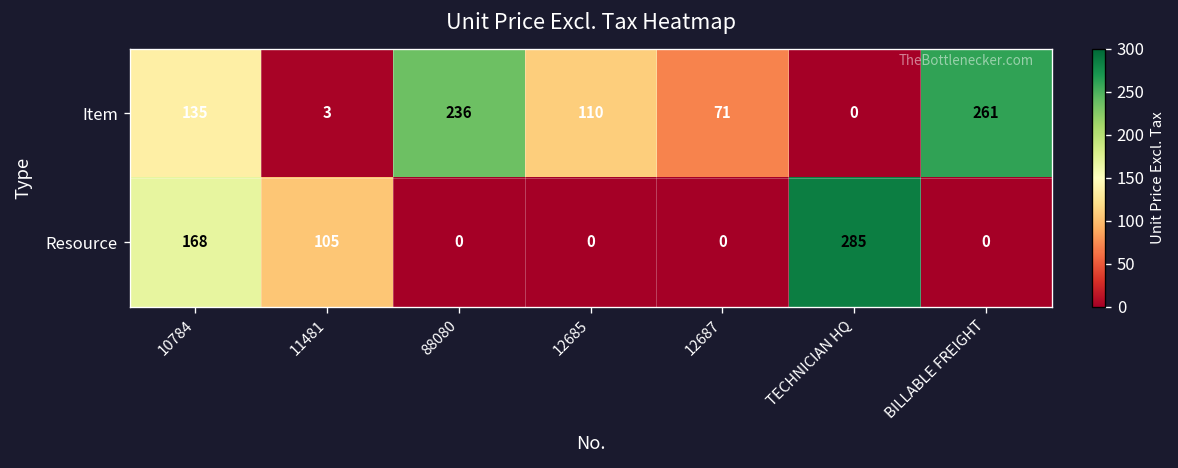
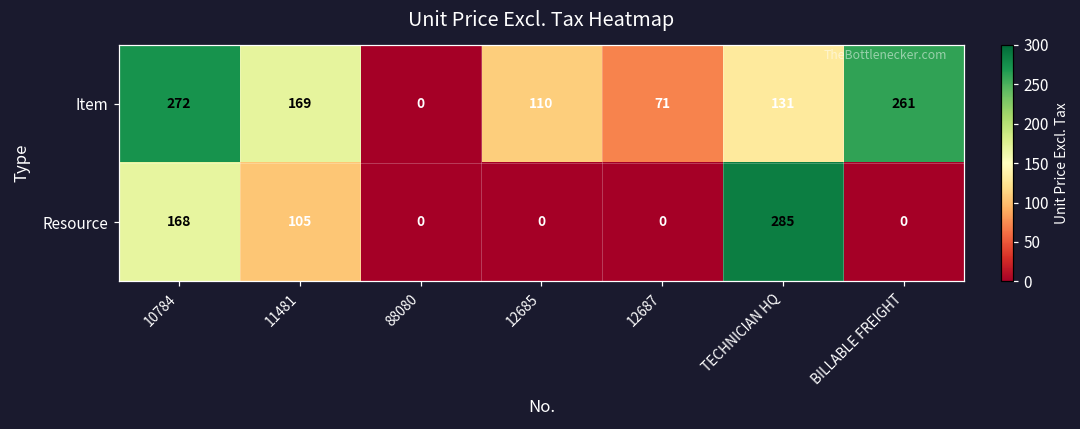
  {
    "Item": {
-     "10784": 135,
-     "11481": 3,
-     "88080": 236,
+     "10784": 272,
+     "11481": 169,
+     "88080": 0,
      "12685": 110,
      "12687": 71,
-     "TECHNICIAN HQ": 0
+     "TECHNICIAN HQ": 131
    },
    "Resource": {
      "10784": 168,
      "11481": 105,
      "88080": 0,
      "12685": 0,
      "12687": 0,
      "TECHNICIAN HQ": 285,
      "BILLABLE FREIGHT": 0
    }
  }
